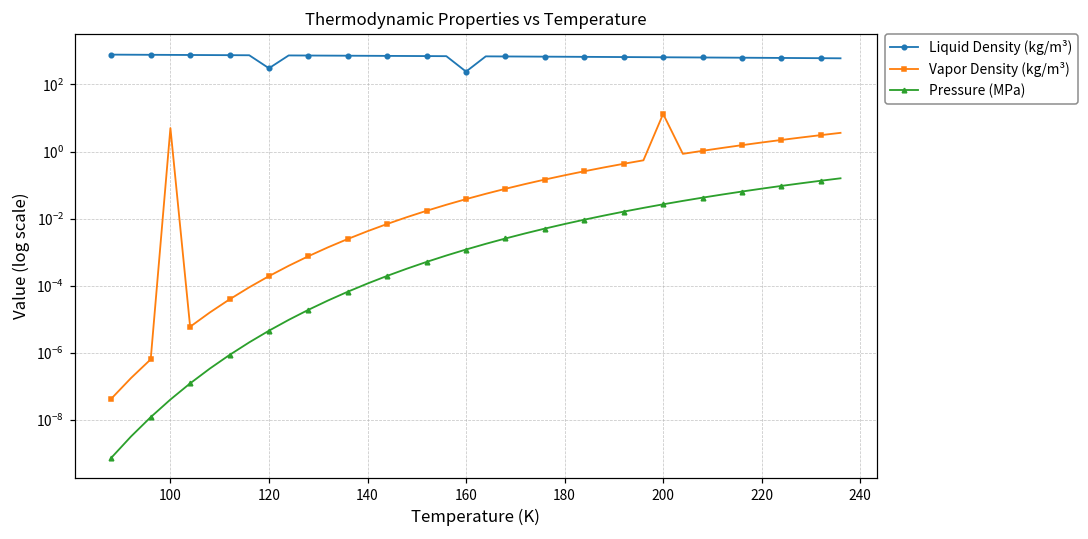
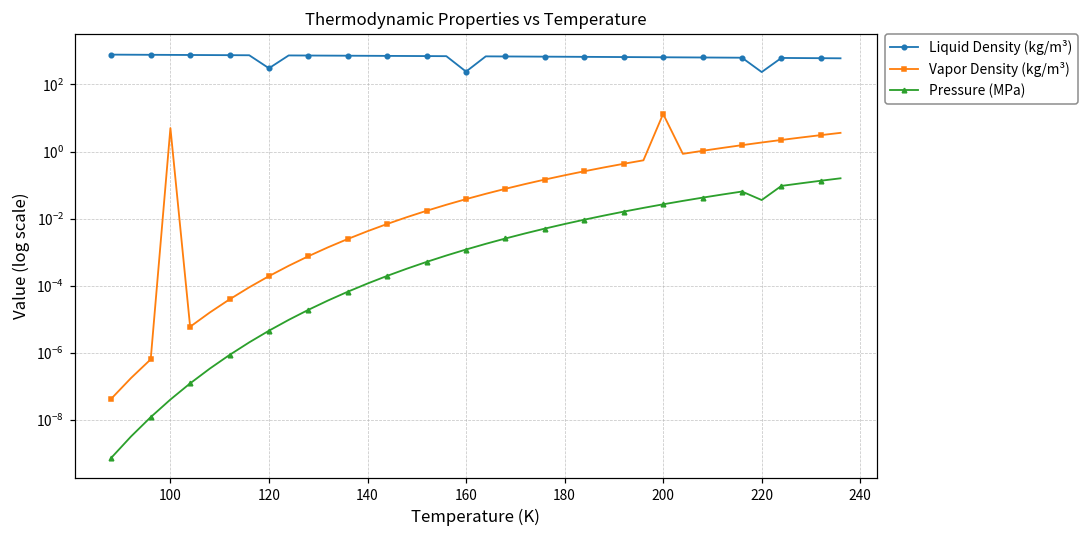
  {
    "Liquid Density (kg/m³)": {
      "100": 800,
      "120": 300,
      "140": 700,
      "160": 200,
      "180": 700,
      "200": 600,
-     "220": 600
+     "220": 200
    },
    "Vapor Density (kg/m³)": {
      "100": 5,
      "120": 0.0002,
      "140": 0.004,
      "160": 0.04,
      "180": 0.2,
      "200": 13,
      "220": 2
    },
    "Pressure (MPa)": {
      "100": 0.00000004,
      "120": 0.000005,
      "140": 0.00012,
      "160": 0.0012,
      "180": 0.007,
      "200": 0.03,
-     "220": 0.08
+     "220": 0.04
    }
  }
